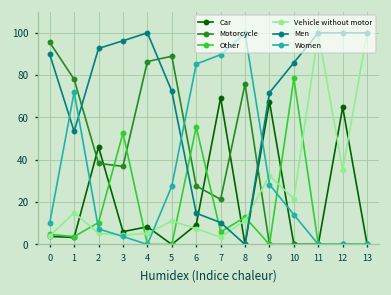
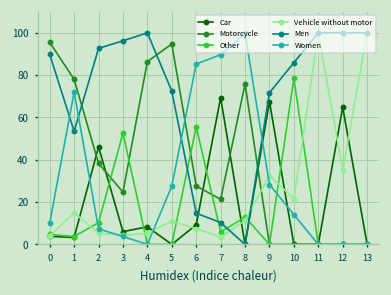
  {
    "Car": {
      "2": 46,
      "3": 6,
      "4": 8,
      "6": 9,
      "7": 69,
      "9": 67,
      "12": 65
    },
    "Motorcycle": {
      "0": 95,
      "1": 78,
      "2": 38,
-     "3": 37,
+     "3": 25,
      "4": 86,
-     "5": 89,
+     "5": 95,
      "6": 28,
      "7": 21,
      "8": 76
    },
    "Other": {
      "2": 10,
      "3": 53,
      "6": 56,
      "7": 6,
      "8": 13,
      "10": 78
    },
    "Vehicle without motor": {
      "1": 15,
      "2": 5,
      "4": 5,
      "5": 11,
      "6": 7,
      "7": 3,
      "8": 11,
      "9": 33,
      "10": 22,
      "12": 35
    },
    "Men": {
      "0": 90,
      "1": 53,
      "2": 93,
      "3": 96,
      "4": 100,
      "5": 72,
      "6": 15,
      "7": 10,
      "9": 72,
      "10": 86
    },
    "Women": {
      "0": 10,
      "1": 72,
      "2": 7,
      "5": 28,
      "6": 85,
      "9": 28,
      "10": 14
    }
  }
